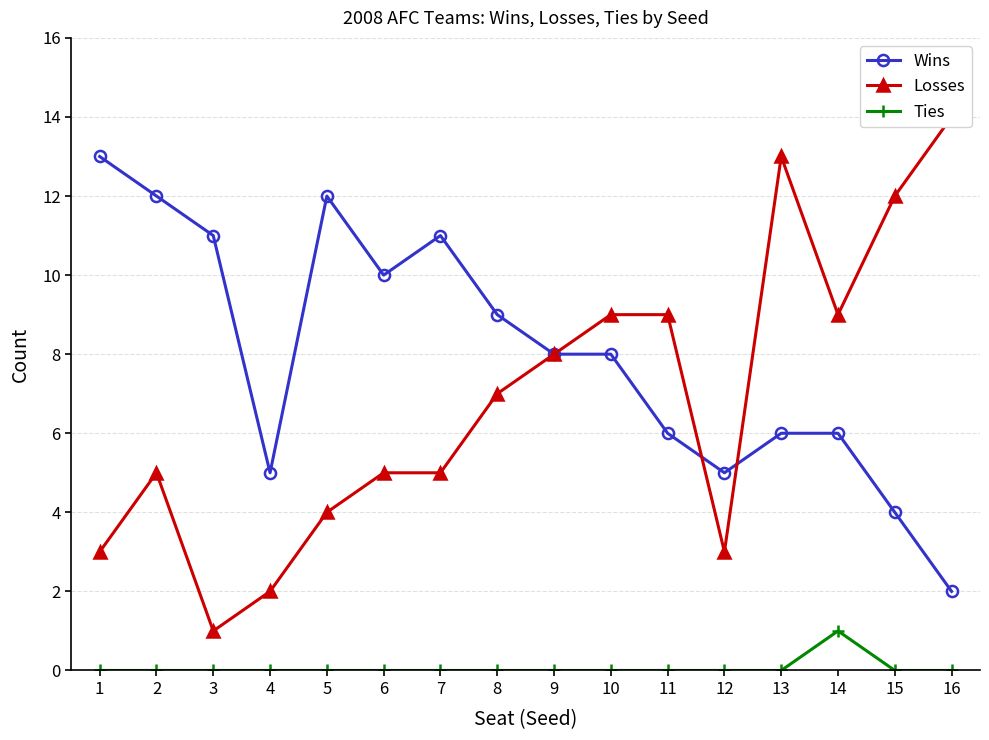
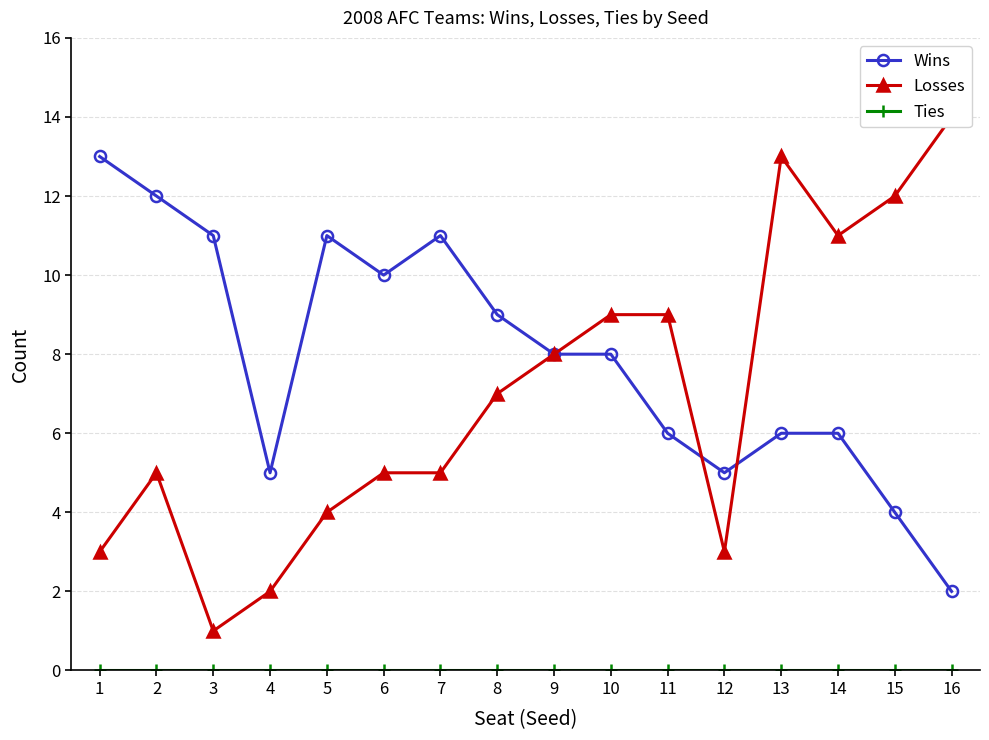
  {
    "Wins": {
      "1": 13,
      "2": 12,
      "3": 11,
      "4": 5,
-     "5": 12,
+     "5": 11,
      "6": 10,
      "7": 11,
      "8": 9,
      "10": 8,
      "11": 6,
      "12": 5,
      "13": 6,
      "14": 6,
      "15": 4,
      "16": 2
    },
    "Losses": {
      "1": 3,
      "2": 5,
      "3": 1,
      "4": 2,
      "5": 4,
      "6": 5,
      "7": 5,
      "8": 7,
      "10": 9,
      "11": 9,
      "12": 3,
      "13": 13,
-     "14": 9,
+     "14": 11,
      "15": 12
    },
    "Ties": {
      "1": 0,
      "2": 0,
      "3": 0,
      "4": 0,
      "5": 0,
      "6": 0,
      "7": 0,
      "8": 0,
      "9": 0,
      "10": 0,
      "11": 0,
      "12": 0,
      "13": 0,
-     "14": 1,
+     "14": 0,
      "15": 0,
      "16": 0
    }
  }
